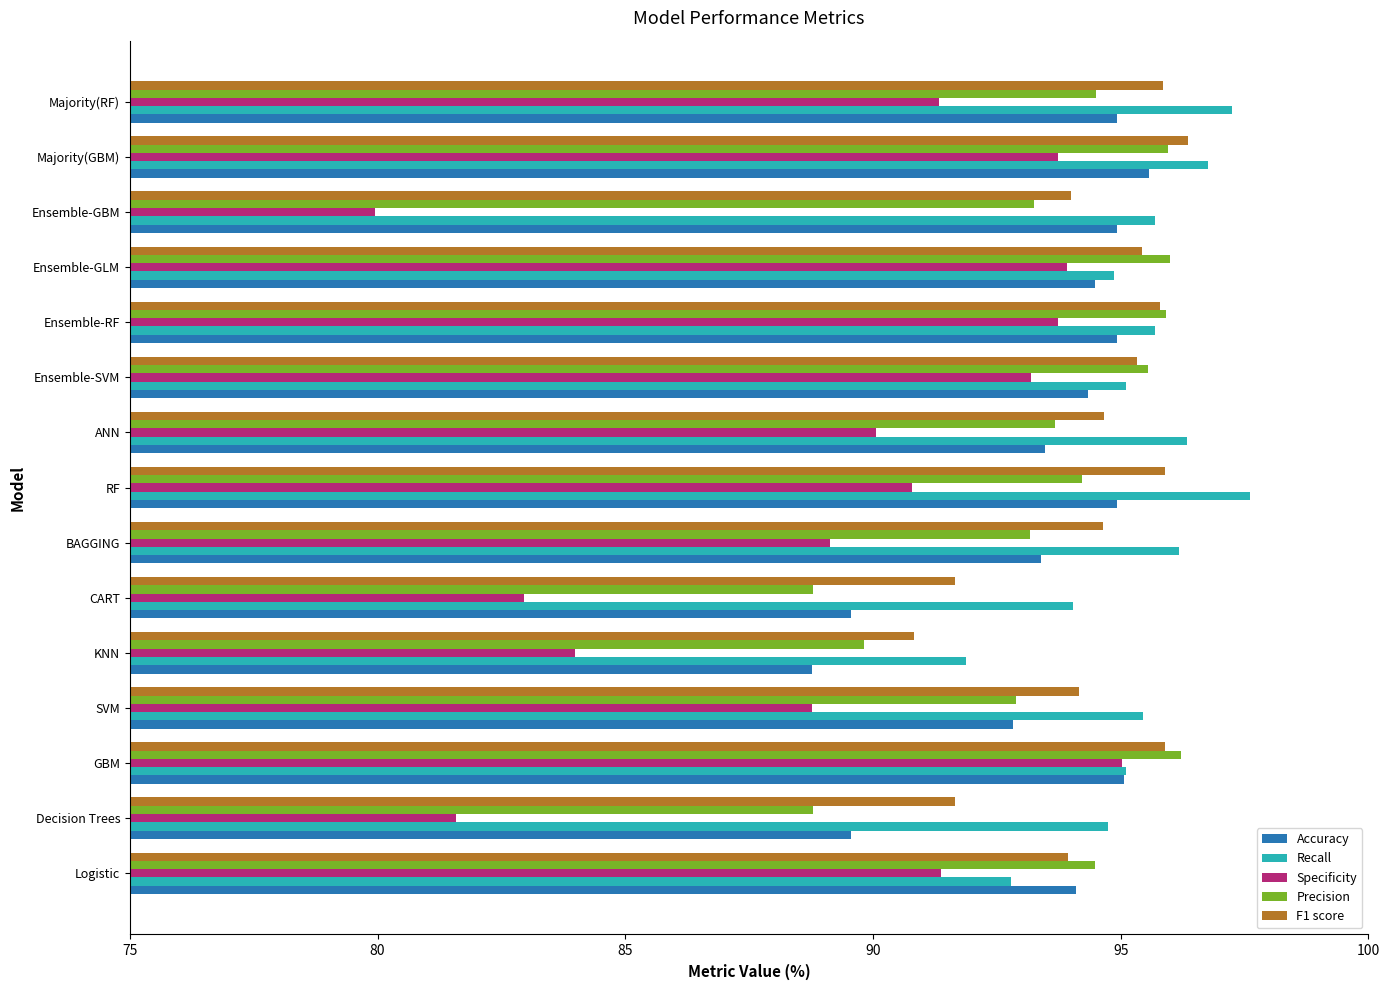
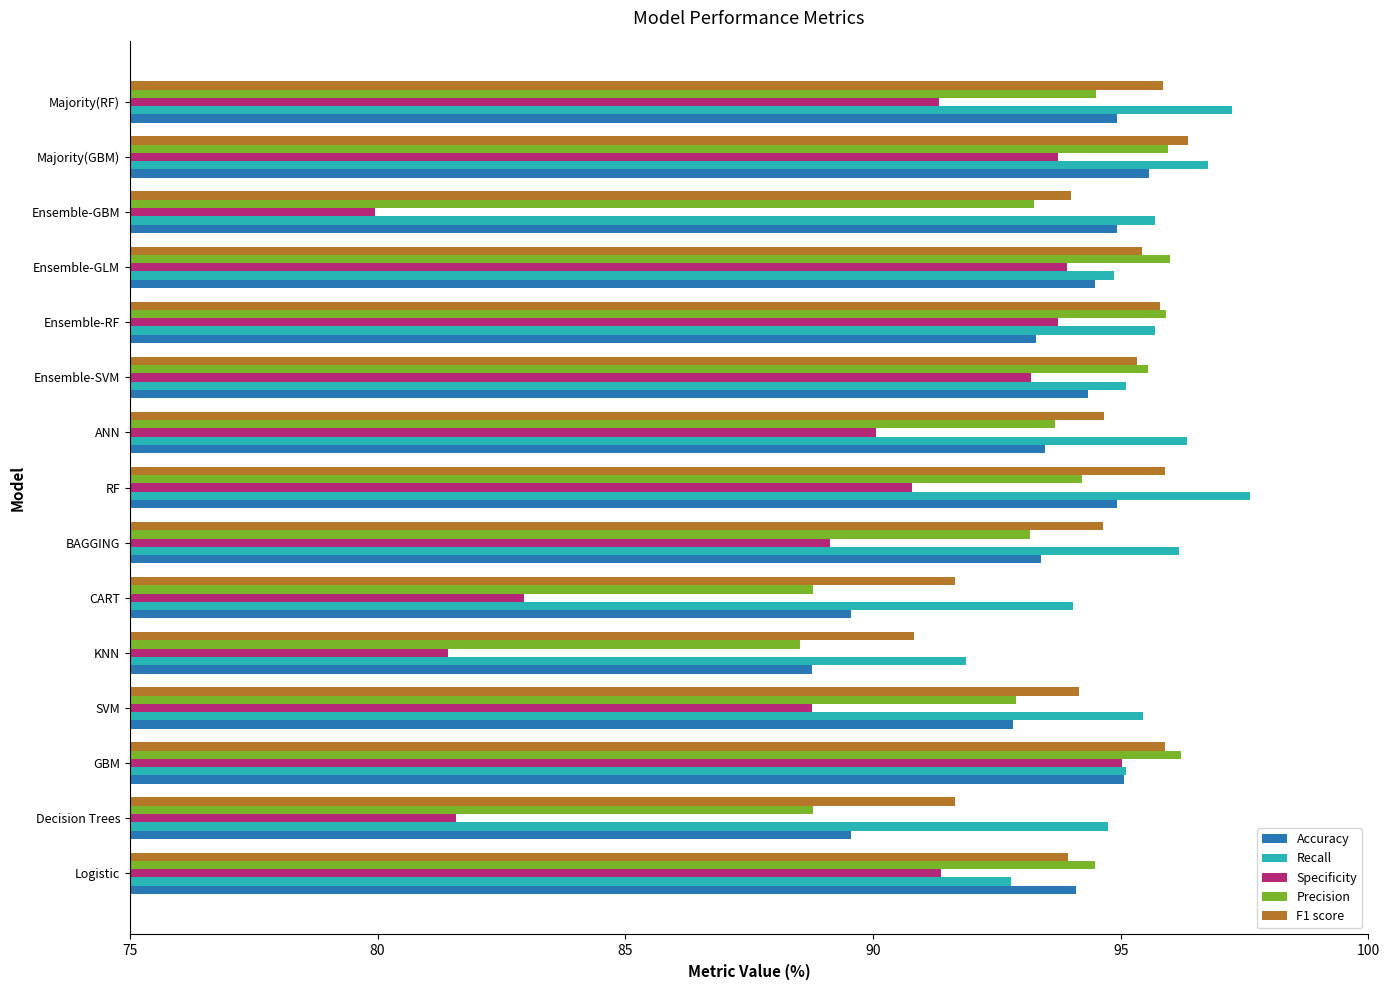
  {
    "Accuracy": {
      "Majority(RF)": 94.9,
      "Majority(GBM)": 95.6,
      "Ensemble-GBM": 94.9,
      "Ensemble-GLM": 94.5,
-     "Ensemble-RF": 94.9,
+     "Ensemble-RF": 93.3,
      "Ensemble-SVM": 94.3,
      "ANN": 93.5,
      "RF": 94.9,
      "BAGGING": 93.4,
      "CART": 89.6,
      "KNN": 88.8,
      "SVM": 92.8,
      "GBM": 95.1,
      "Decision Trees": 89.6,
      "Logistic": 94.1
    },
    "Recall": {
      "Majority(RF)": 97.3,
      "Majority(GBM)": 96.8,
      "Ensemble-GBM": 95.7,
      "Ensemble-GLM": 94.9,
      "Ensemble-RF": 95.7,
      "Ensemble-SVM": 95.1,
      "ANN": 96.3,
      "RF": 97.6,
      "BAGGING": 96.2,
      "CART": 94.0,
      "KNN": 91.9,
      "SVM": 95.5,
      "GBM": 95.1,
      "Decision Trees": 94.7,
      "Logistic": 92.8
    },
    "Specificity": {
      "Majority(RF)": 91.3,
      "Majority(GBM)": 93.7,
      "Ensemble-GBM": 80.0,
      "Ensemble-GLM": 93.9,
      "Ensemble-RF": 93.7,
      "Ensemble-SVM": 93.2,
      "ANN": 90.1,
      "RF": 90.8,
      "BAGGING": 89.1,
      "CART": 83.0,
-     "KNN": 84.0,
+     "KNN": 81.4,
      "SVM": 88.8,
      "GBM": 95.0,
      "Decision Trees": 81.6,
      "Logistic": 91.4
    },
    "Precision": {
      "Majority(RF)": 94.5,
      "Majority(GBM)": 96.0,
      "Ensemble-GBM": 93.3,
      "Ensemble-GLM": 96.0,
      "Ensemble-RF": 95.9,
      "Ensemble-SVM": 95.6,
      "ANN": 93.7,
      "RF": 94.2,
      "BAGGING": 93.2,
      "CART": 88.8,
-     "KNN": 89.8,
+     "KNN": 88.5,
      "SVM": 92.9,
      "GBM": 96.2,
      "Decision Trees": 88.8,
      "Logistic": 94.5
    },
    "F1 score": {
      "Majority(RF)": 95.9,
      "Majority(GBM)": 96.4,
      "Ensemble-GBM": 94.0,
      "Ensemble-GLM": 95.4,
      "Ensemble-RF": 95.8,
      "Ensemble-SVM": 95.3,
      "ANN": 94.7,
      "RF": 95.9,
      "BAGGING": 94.6,
      "CART": 91.7,
      "KNN": 90.8,
      "SVM": 94.2,
      "GBM": 95.9,
      "Decision Trees": 91.7,
      "Logistic": 93.9
    }
  }
